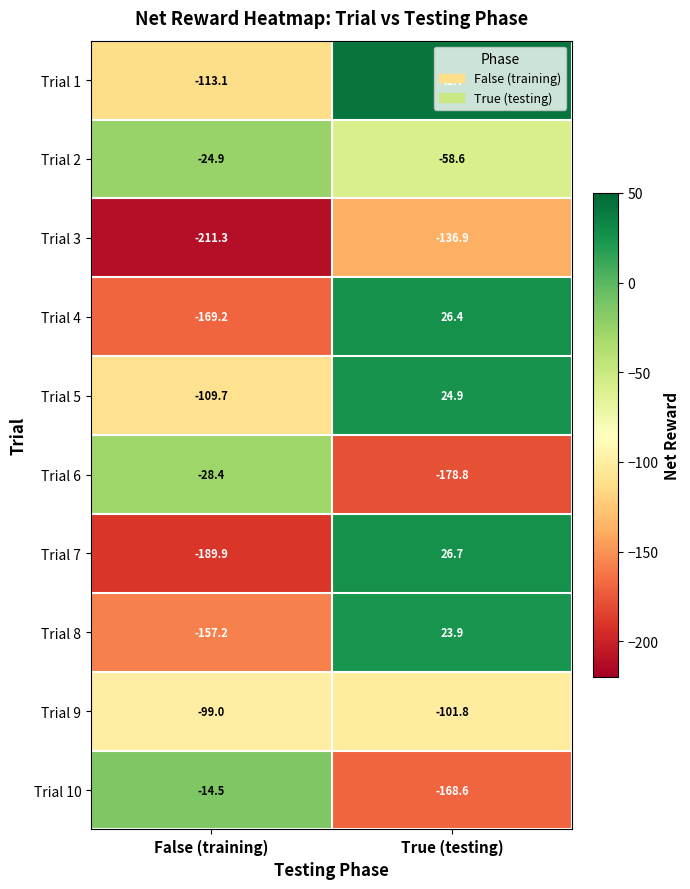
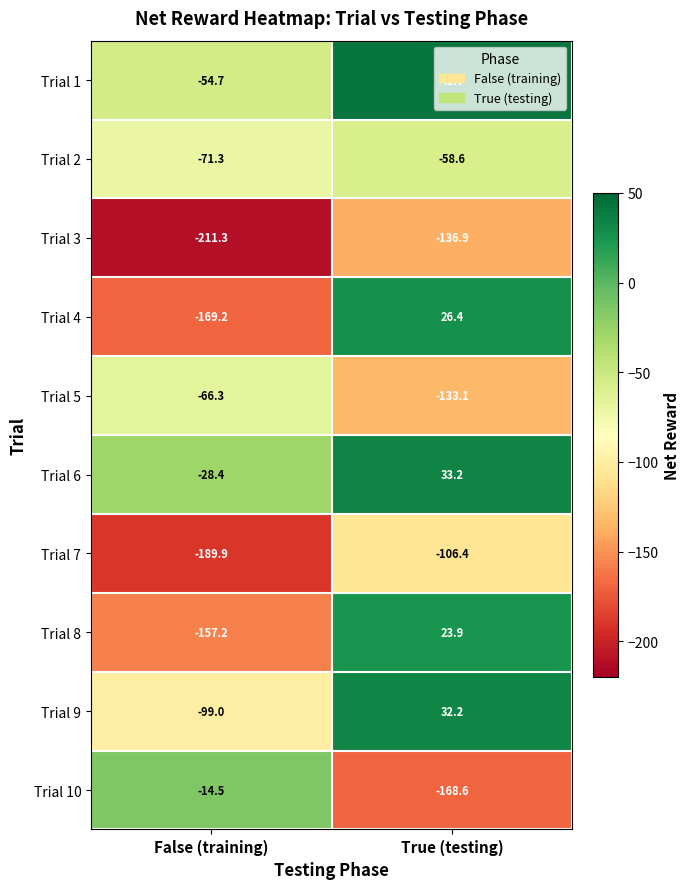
  {
    "Trial 1": {
-     "False (training)": -113.1
+     "False (training)": -54.7
    },
    "Trial 2": {
-     "False (training)": -24.9,
+     "False (training)": -71.3,
      "True (testing)": -58.6
    },
    "Trial 3": {
      "False (training)": -211.3,
      "True (testing)": -136.9
    },
    "Trial 4": {
      "False (training)": -169.2,
      "True (testing)": 26.4
    },
    "Trial 5": {
-     "False (training)": -109.7,
-     "True (testing)": 24.9
+     "False (training)": -66.3,
+     "True (testing)": -133.1
    },
    "Trial 6": {
      "False (training)": -28.4,
-     "True (testing)": -178.8
+     "True (testing)": 33.2
    },
    "Trial 7": {
      "False (training)": -189.9,
-     "True (testing)": 26.7
+     "True (testing)": -106.4
    },
    "Trial 8": {
      "False (training)": -157.2,
      "True (testing)": 23.9
    },
    "Trial 9": {
      "False (training)": -99.0,
-     "True (testing)": -101.8
+     "True (testing)": 32.2
    },
    "Trial 10": {
      "False (training)": -14.5,
      "True (testing)": -168.6
    }
  }
